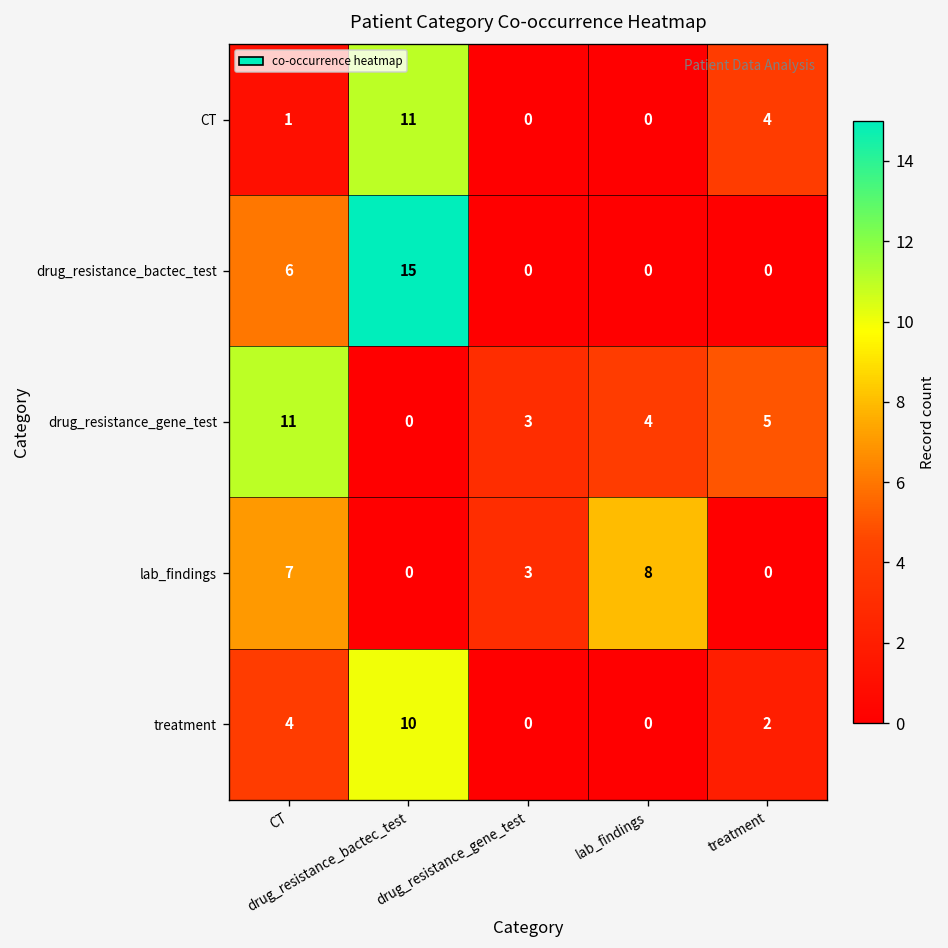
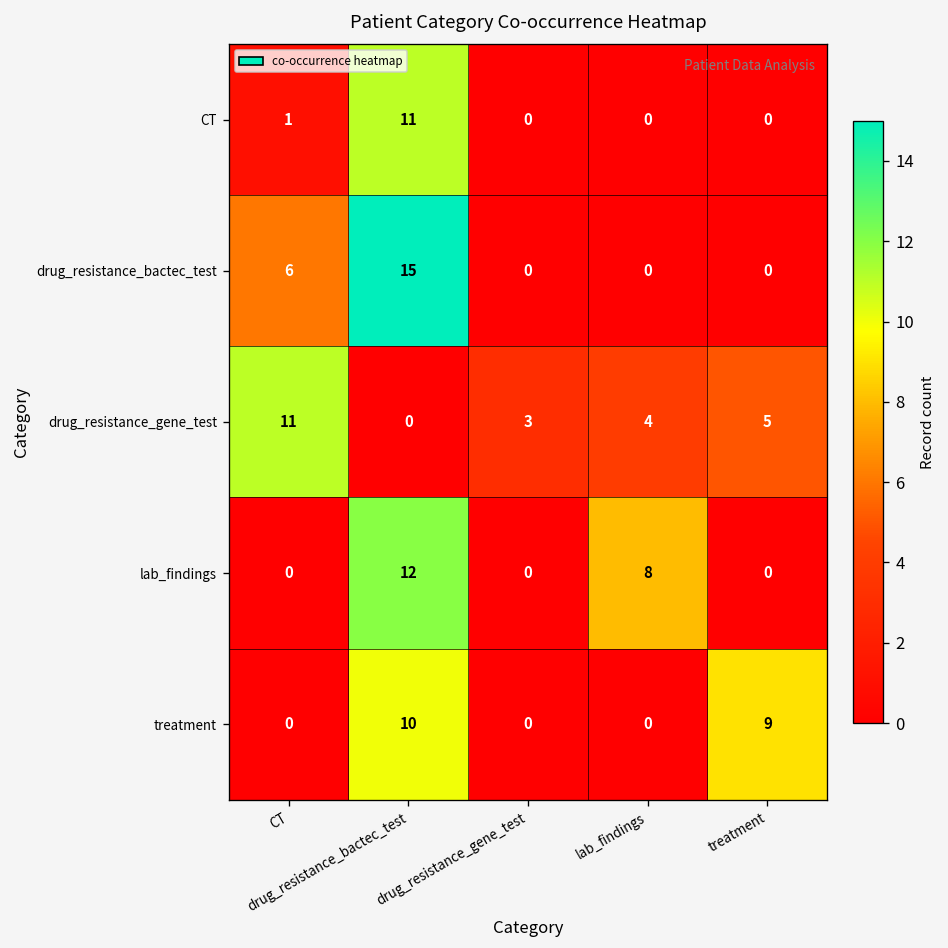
  {
    "CT": {
      "CT": 1,
      "drug_resistance_bactec_test": 11,
      "drug_resistance_gene_test": 0,
      "lab_findings": 0,
-     "treatment": 4
+     "treatment": 0
    },
    "drug_resistance_bactec_test": {
      "CT": 6,
      "drug_resistance_bactec_test": 15,
      "drug_resistance_gene_test": 0,
      "lab_findings": 0,
      "treatment": 0
    },
    "drug_resistance_gene_test": {
      "CT": 11,
      "drug_resistance_bactec_test": 0,
      "drug_resistance_gene_test": 3,
      "lab_findings": 4,
      "treatment": 5
    },
    "lab_findings": {
-     "CT": 7,
-     "drug_resistance_bactec_test": 0,
-     "drug_resistance_gene_test": 3,
+     "CT": 0,
+     "drug_resistance_bactec_test": 12,
+     "drug_resistance_gene_test": 0,
      "lab_findings": 8,
      "treatment": 0
    },
    "treatment": {
-     "CT": 4,
+     "CT": 0,
      "drug_resistance_bactec_test": 10,
      "drug_resistance_gene_test": 0,
      "lab_findings": 0,
-     "treatment": 2
+     "treatment": 9
    }
  }
